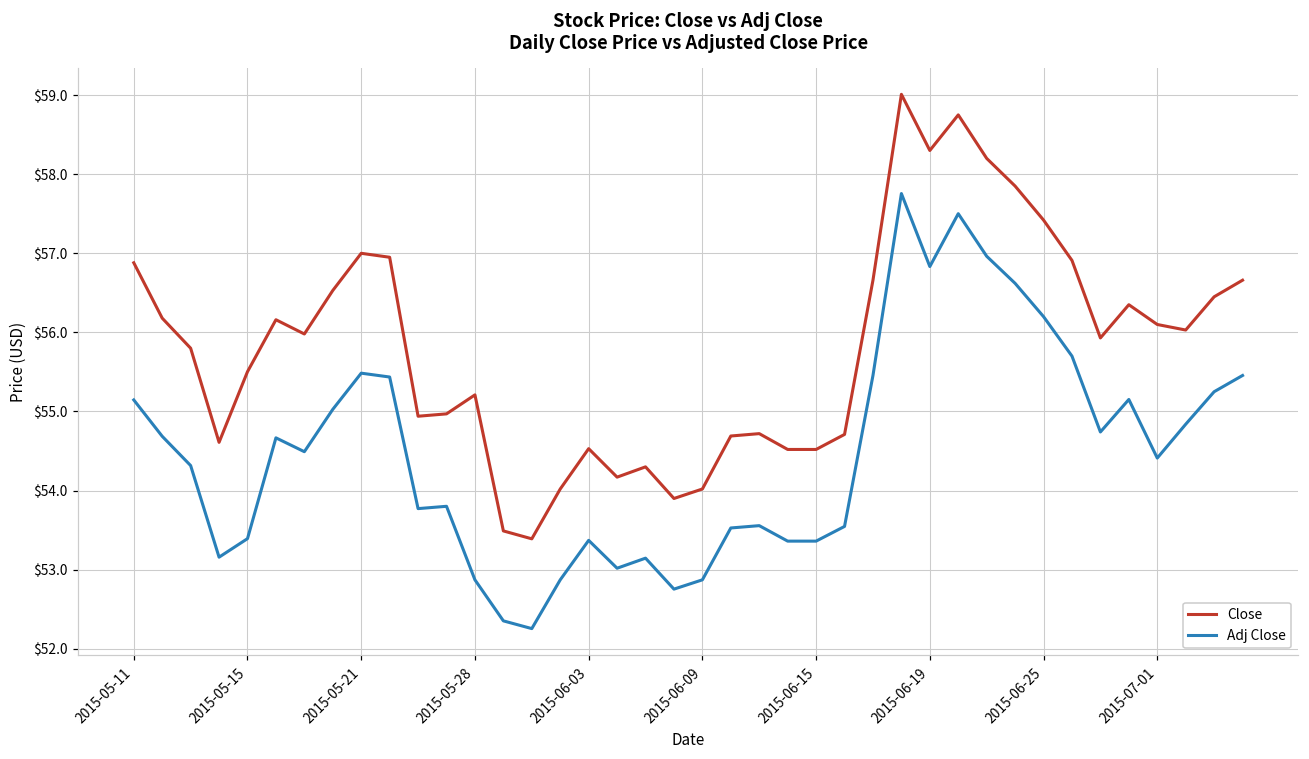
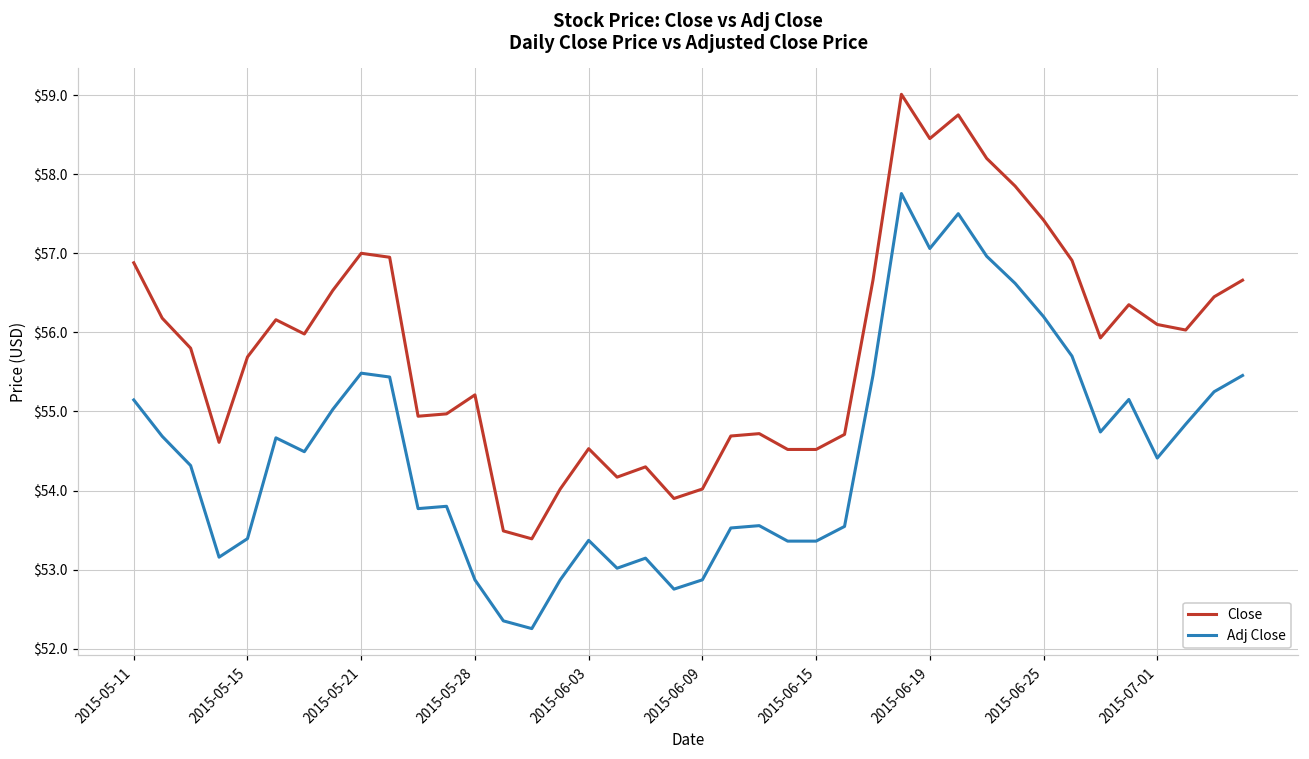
  {
    "Close": {
      "2015-05-11": "$56.9",
-     "2015-05-15": "$55.5",
+     "2015-05-15": "$55.7",
      "2015-05-21": "$57.0",
      "2015-05-28": "$55.2",
      "2015-06-03": "$54.5",
      "2015-06-09": "$54.0",
      "2015-06-15": "$54.5",
-     "2015-06-19": "$58.3",
+     "2015-06-19": "$58.5",
      "2015-06-25": "$57.4",
      "2015-07-01": "$56.1"
    },
    "Adj Close": {
      "2015-05-11": "$55.1",
      "2015-05-15": "$53.4",
      "2015-05-21": "$55.5",
      "2015-05-28": "$52.9",
      "2015-06-03": "$53.4",
      "2015-06-09": "$52.9",
      "2015-06-15": "$53.4",
-     "2015-06-19": "$56.8",
+     "2015-06-19": "$57.1",
      "2015-06-25": "$56.2",
      "2015-07-01": "$54.4"
    }
  }
